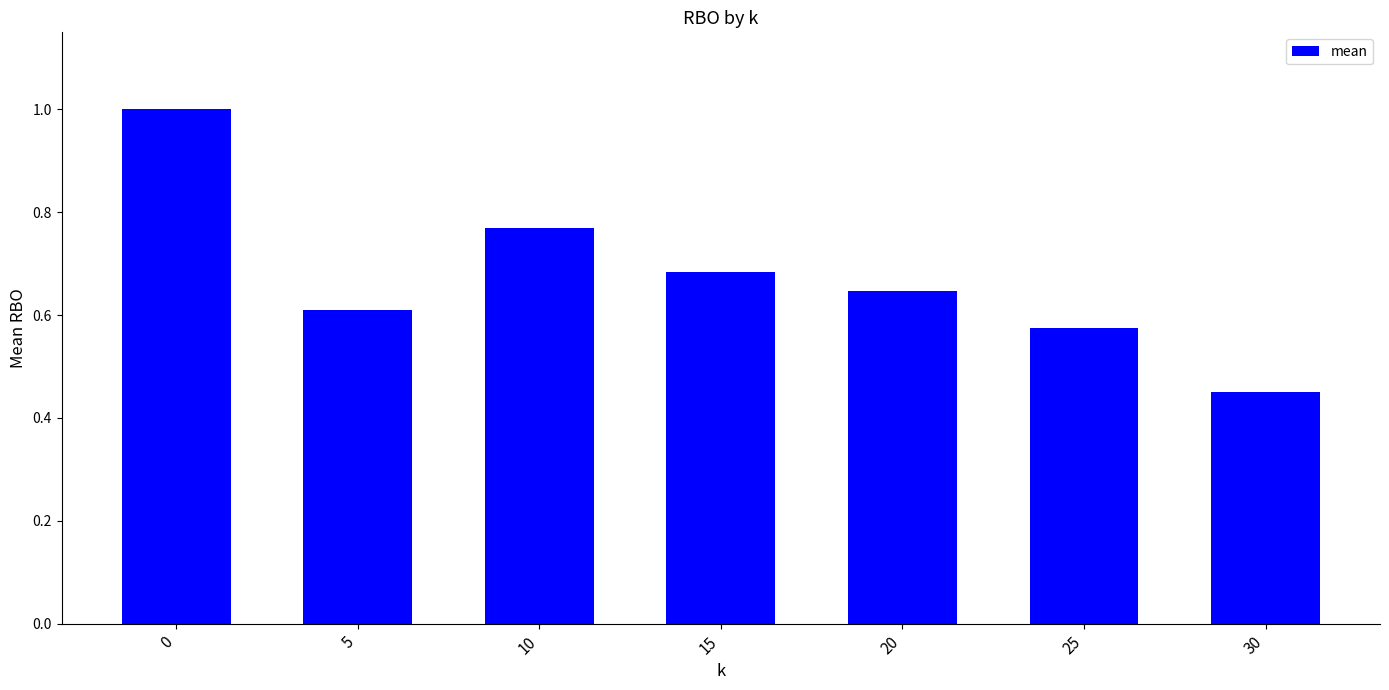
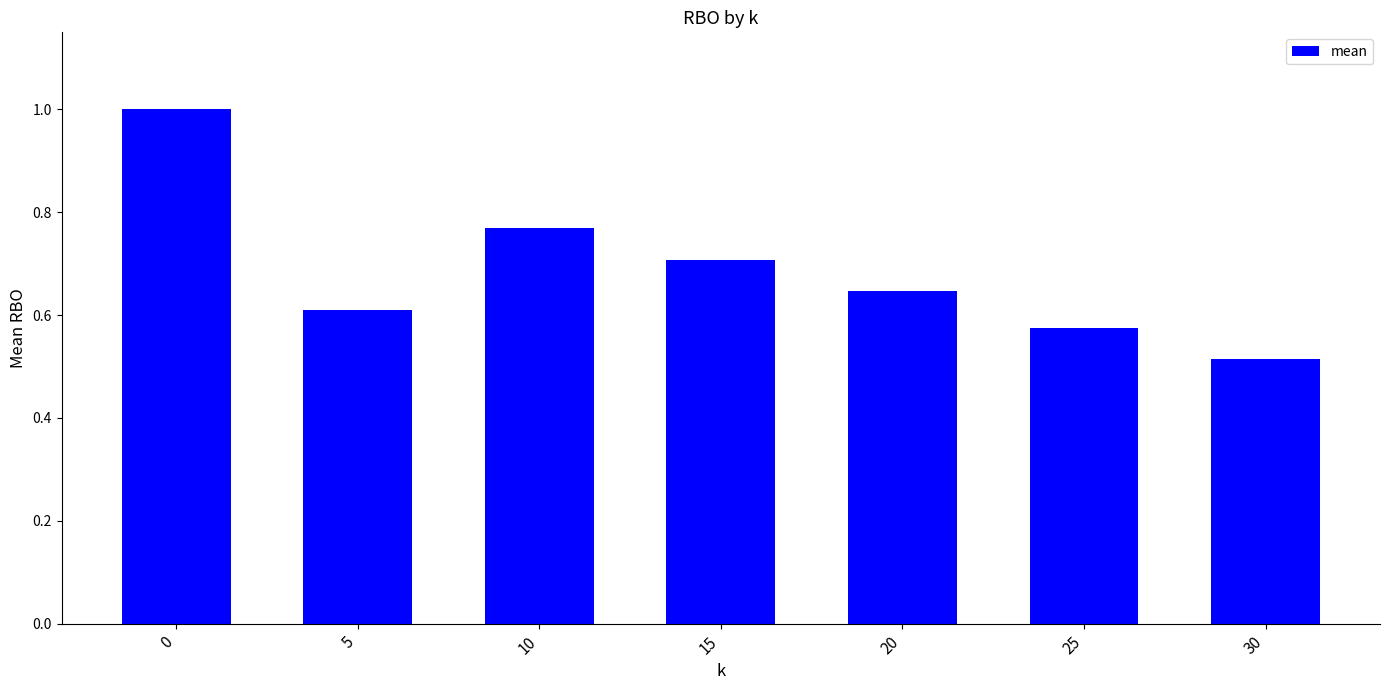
  {
    "0": 1.00,
    "5": 0.61,
    "10": 0.77,
-   "15": 0.68,
+   "15": 0.71,
    "20": 0.65,
    "25": 0.57,
-   "30": 0.45
+   "30": 0.51
  }
